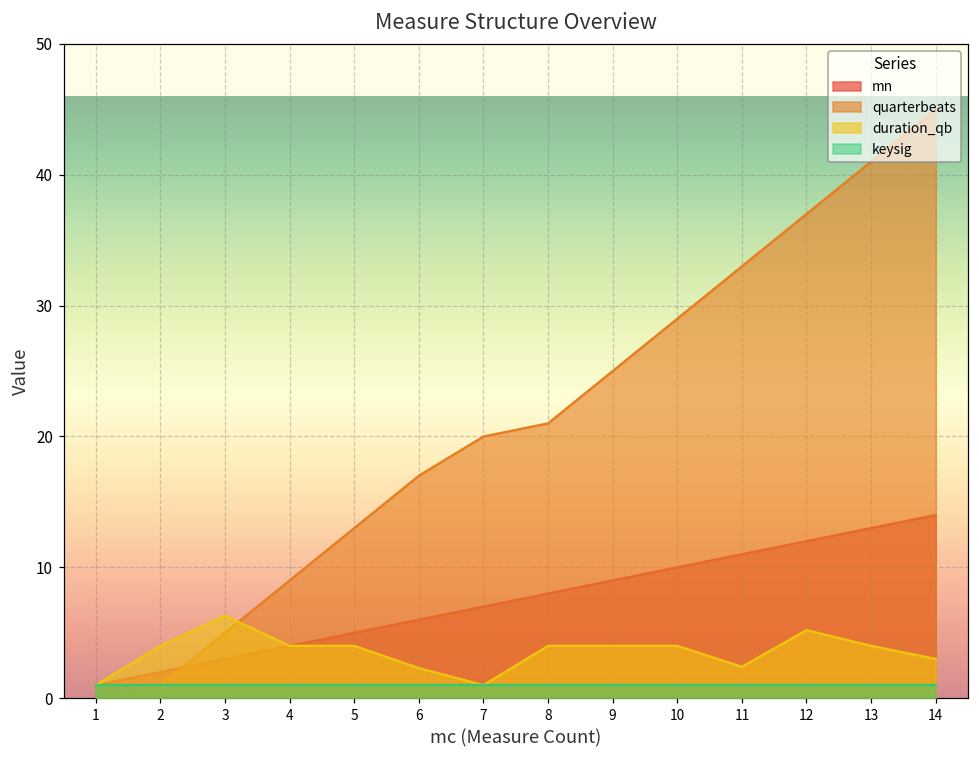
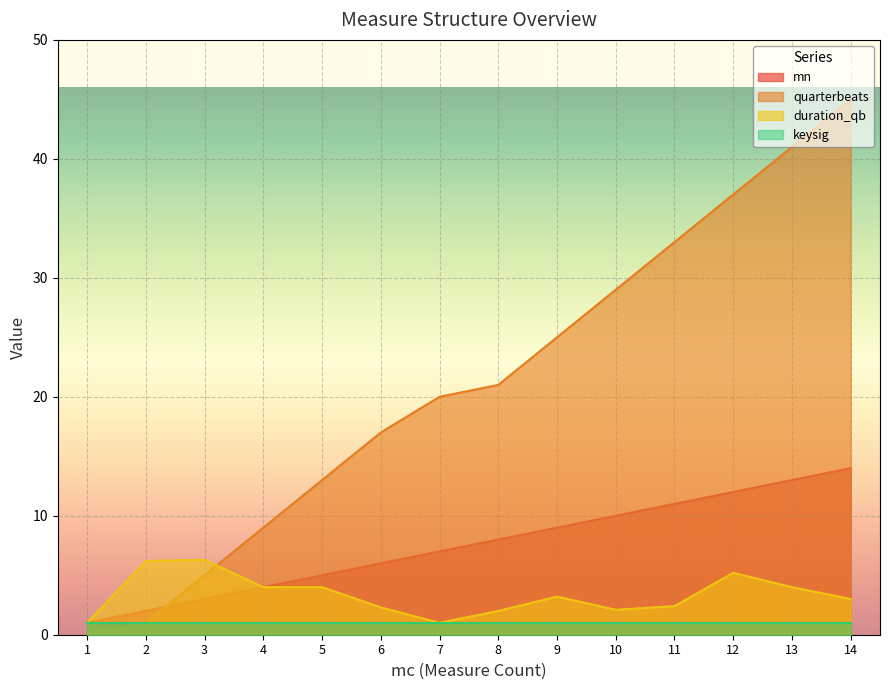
  {
    "duration_qb": {
-     "2": 4.0,
+     "2": 6.2,
      "3": 6.3,
      "5": 4.0,
      "6": 2.3,
-     "8": 4,
-     "9": 4.0,
-     "10": 4.0,
+     "8": 2,
+     "9": 3.2,
+     "10": 2.1,
      "11": 2.4,
      "12": 5.2,
      "13": 4.0,
      "14": 3.0
    },
    "keysig": {
      "3": 1.0,
      "4": 1.0,
      "5": 1.0,
      "6": 1.0,
      "8": 1.0,
      "9": 1.0,
      "10": 1.0,
      "11": 1.0,
      "12": 1.0,
      "13": 1.0,
      "14": 1.0
    }
  }
